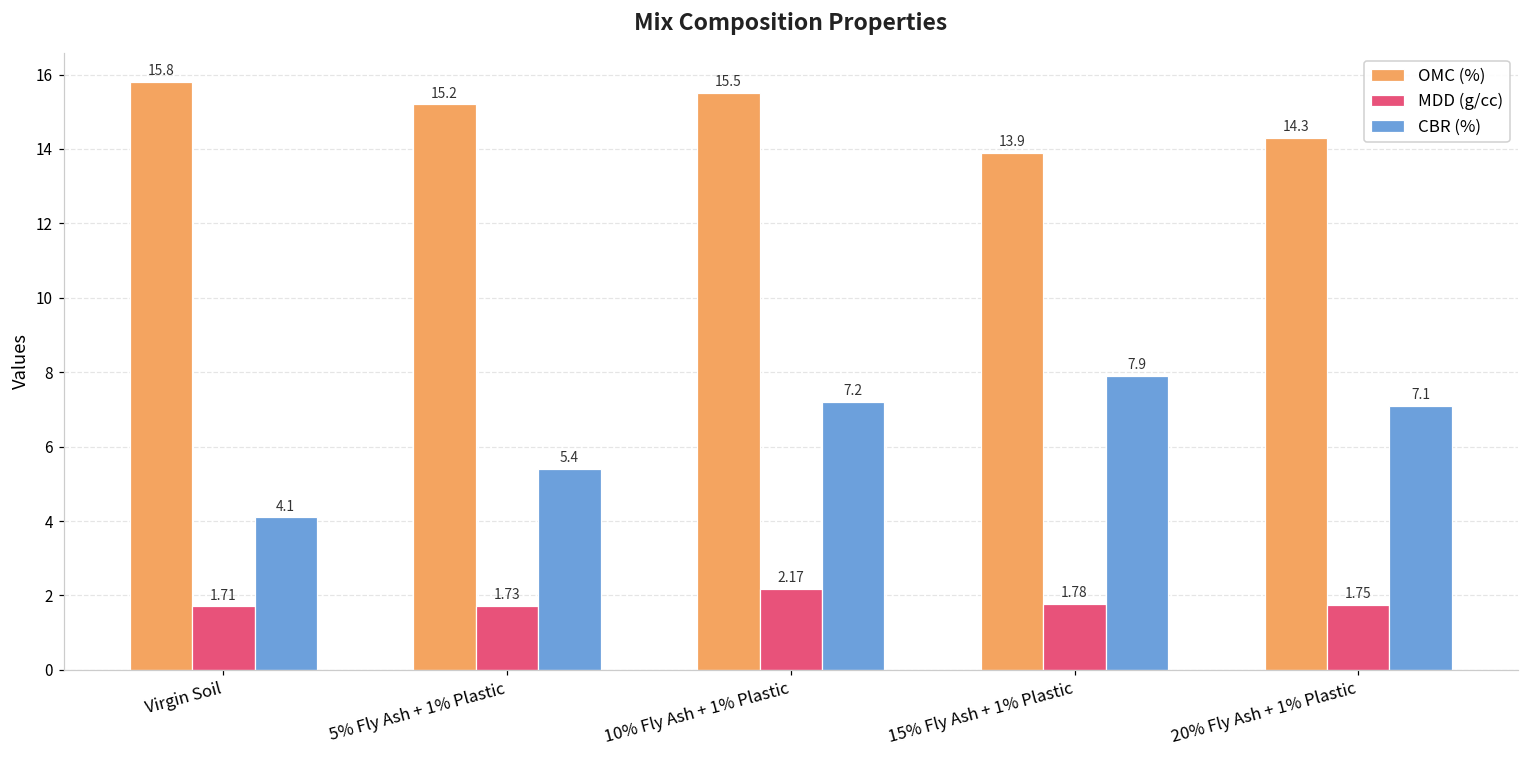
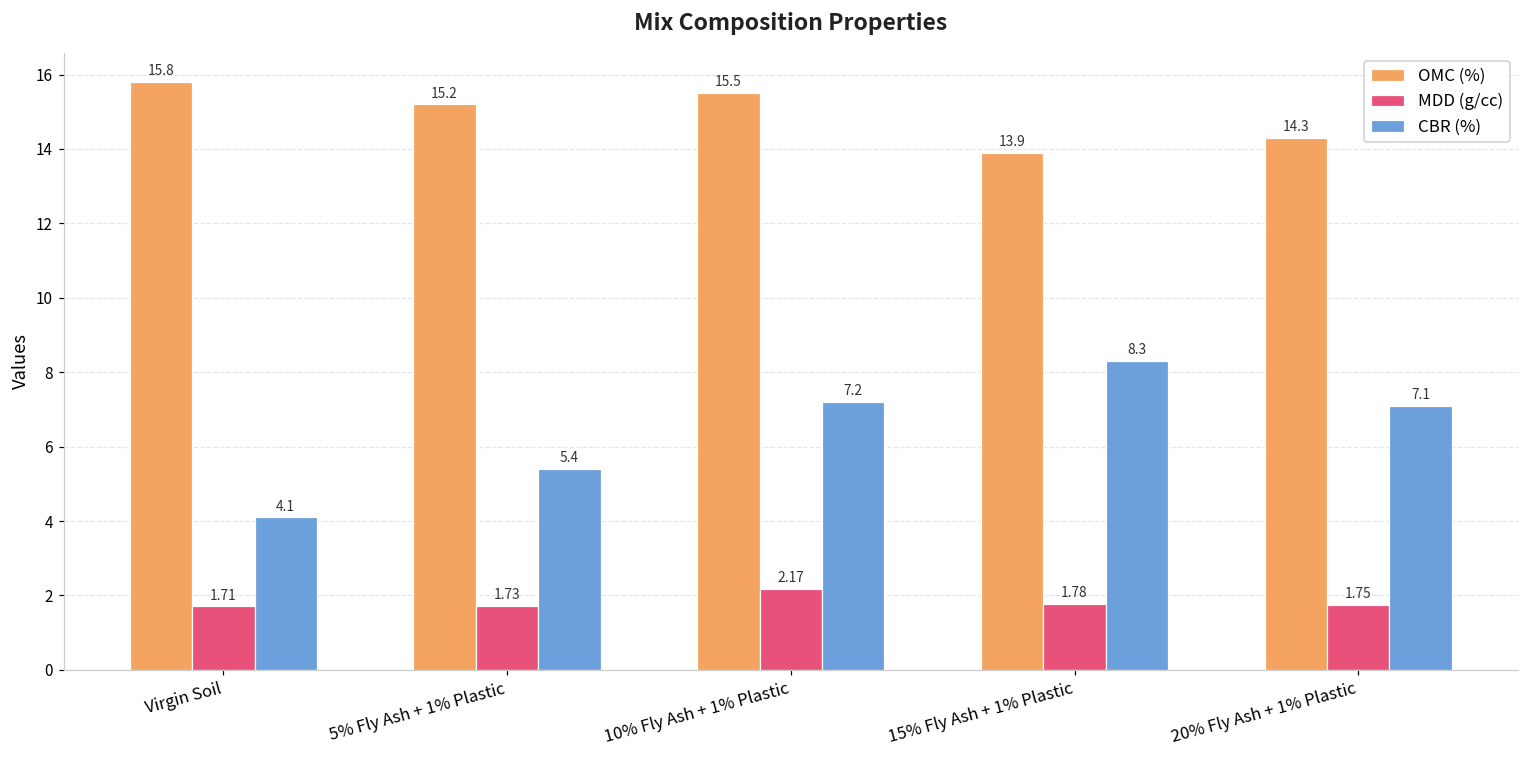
  {
    "OMC (%)": {
      "Virgin Soil": 15.8,
      "5% Fly Ash + 1% Plastic": 15.2,
      "10% Fly Ash + 1% Plastic": 15.5,
      "15% Fly Ash + 1% Plastic": 13.9,
      "20% Fly Ash + 1% Plastic": 14.3
    },
    "MDD (g/cc)": {
      "Virgin Soil": 1.71,
      "5% Fly Ash + 1% Plastic": 1.73,
      "10% Fly Ash + 1% Plastic": 2.17,
      "15% Fly Ash + 1% Plastic": 1.78,
      "20% Fly Ash + 1% Plastic": 1.75
    },
    "CBR (%)": {
      "Virgin Soil": 4.1,
      "5% Fly Ash + 1% Plastic": 5.4,
      "10% Fly Ash + 1% Plastic": 7.2,
-     "15% Fly Ash + 1% Plastic": 7.9,
+     "15% Fly Ash + 1% Plastic": 8.3,
      "20% Fly Ash + 1% Plastic": 7.1
    }
  }
